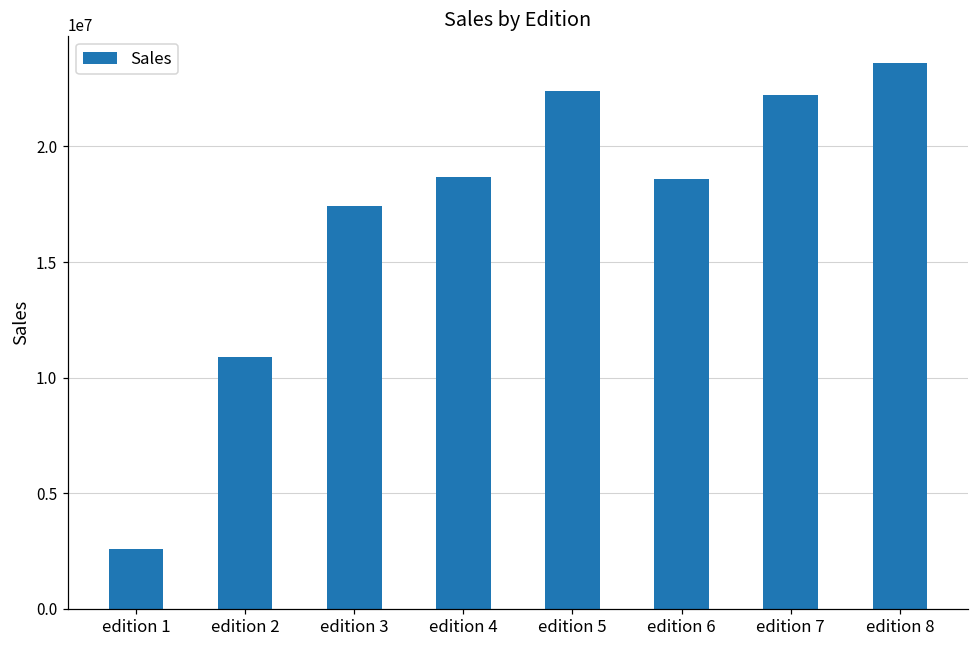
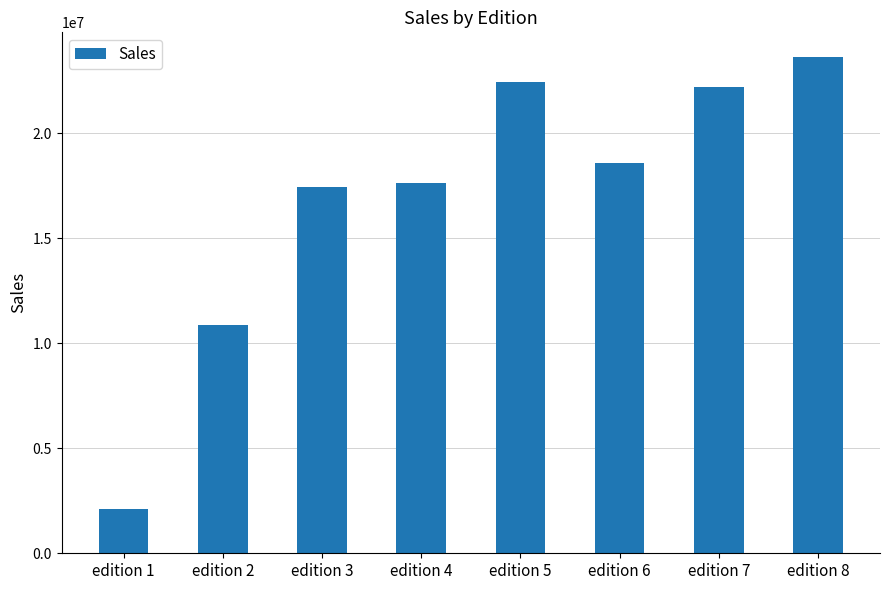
  {
-   "edition 1": 2600000,
+   "edition 1": 2100000,
    "edition 2": 10900000,
    "edition 3": 17400000,
-   "edition 4": 18700000,
+   "edition 4": 17600000,
    "edition 5": 22400000,
    "edition 6": 18600000,
    "edition 7": 22200000,
    "edition 8": 23600000
  }
